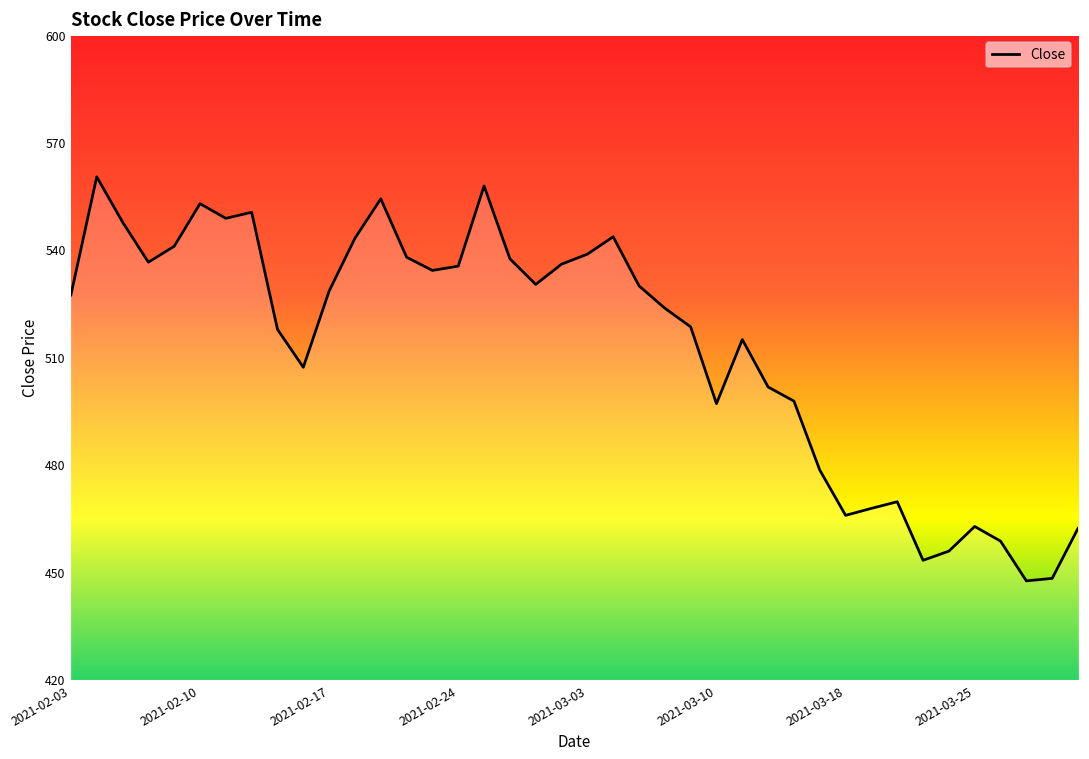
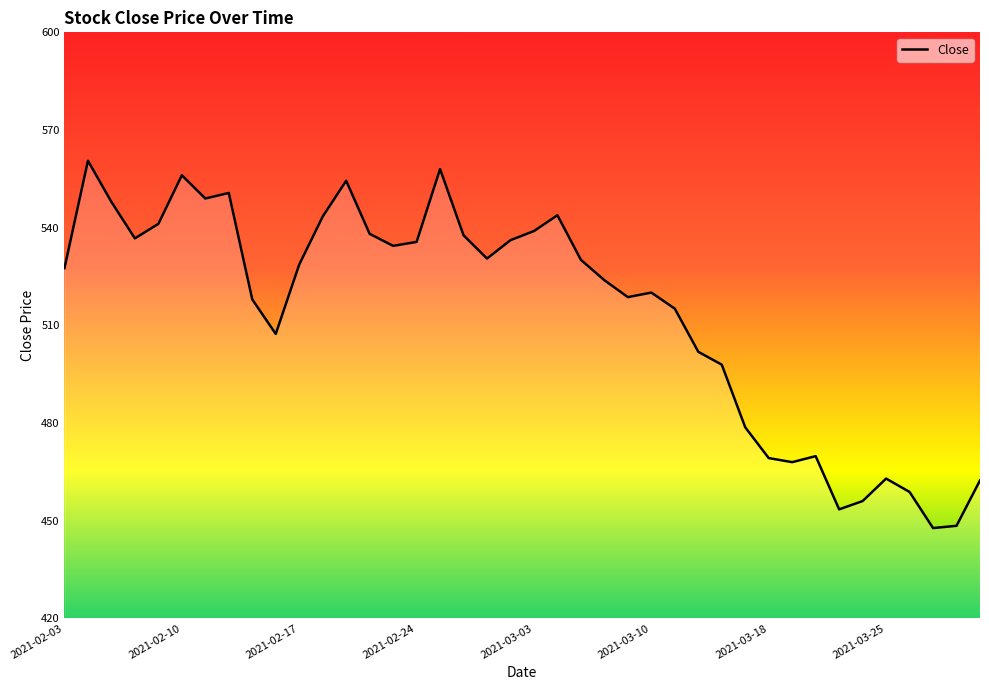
  {
    "2021-02-03": 528,
-   "2021-02-10": 553,
+   "2021-02-10": 556,
    "2021-02-17": 529,
    "2021-02-24": 536,
    "2021-03-03": 539,
-   "2021-03-10": 497,
-   "2021-03-18": 466,
+   "2021-03-10": 520,
+   "2021-03-18": 469,
    "2021-03-25": 463
  }
